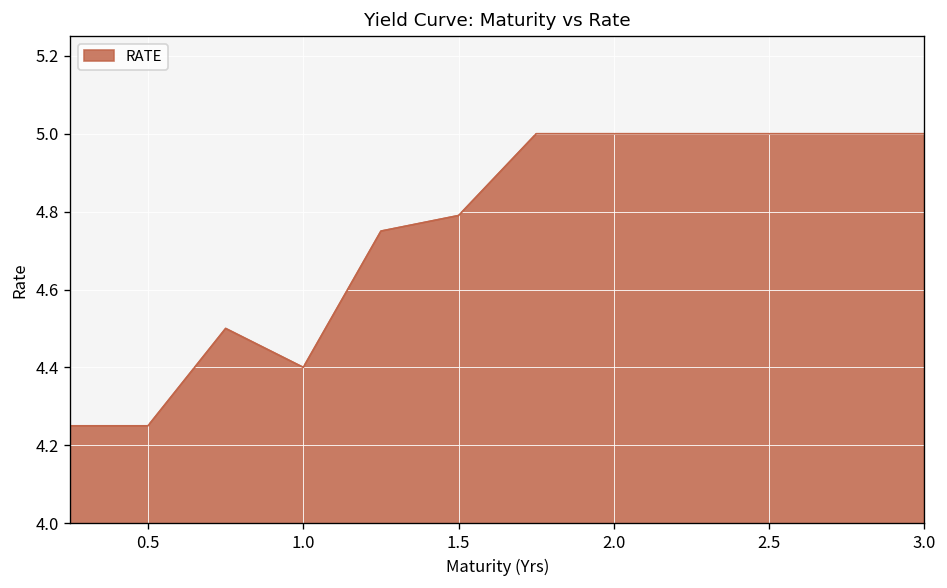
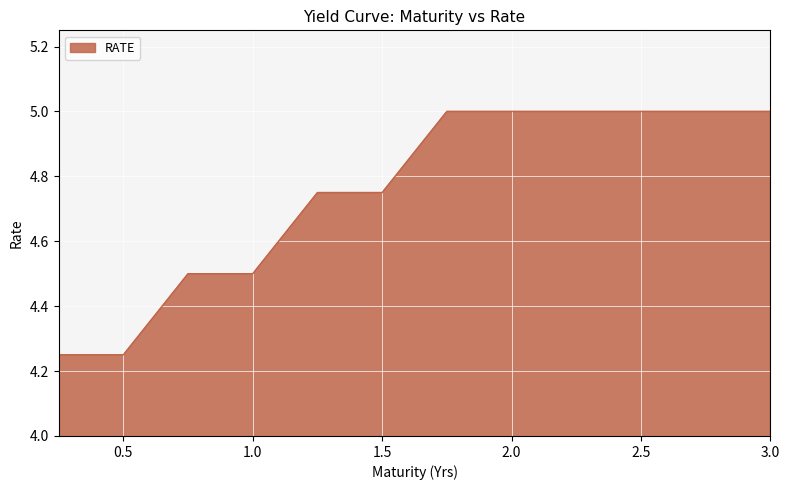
  {
    "0.5": 4.25,
-   "1.0": 4.4,
-   "1.5": 4.79,
+   "1.0": 4.5,
+   "1.5": 4.75,
    "2.0": 5.00,
    "2.5": 5.00,
    "3.0": 5.00
  }
